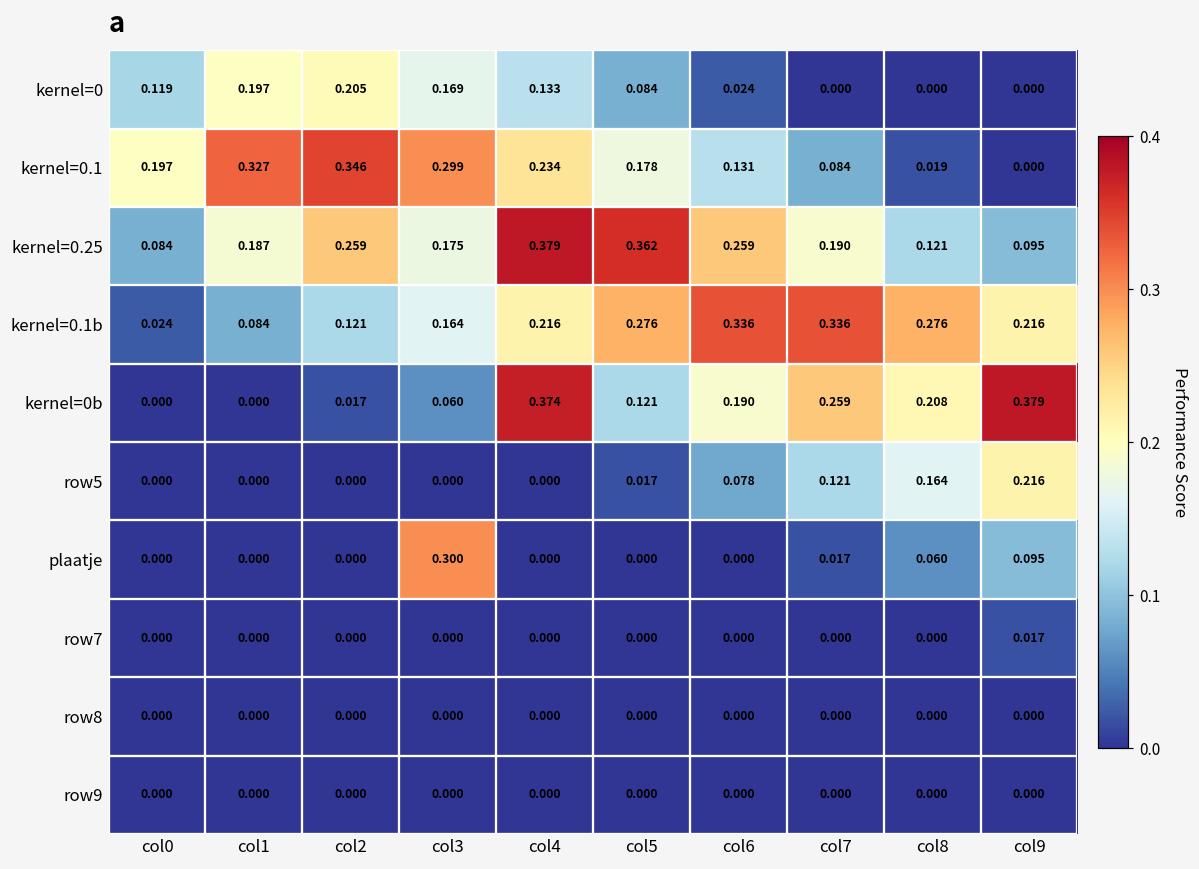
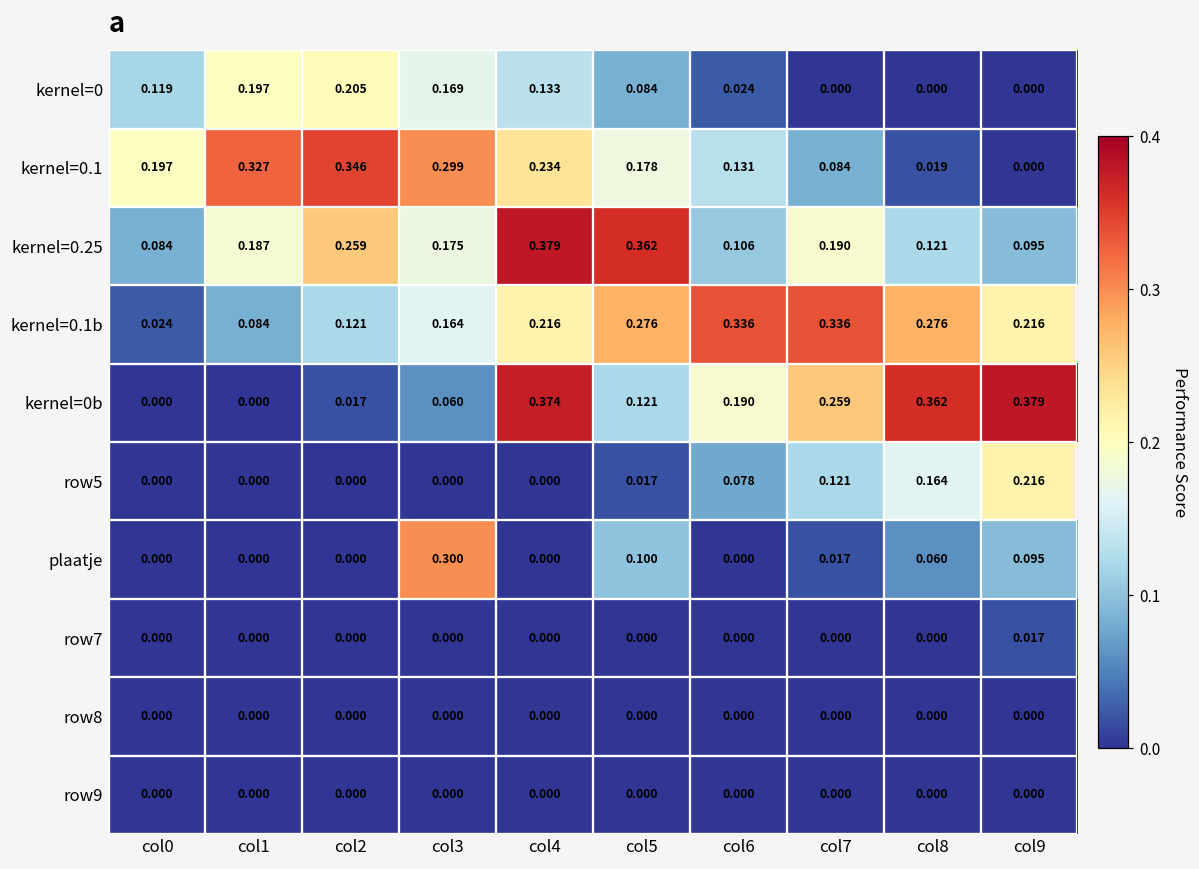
  {
    "kernel=0": {
      "col0": 0.119,
      "col1": 0.197,
      "col2": 0.205,
      "col3": 0.169,
      "col4": 0.133,
      "col5": 0.084,
      "col6": 0.024,
      "col7": 0.000,
      "col8": 0.000,
      "col9": 0.000
    },
    "kernel=0.1": {
      "col0": 0.197,
      "col1": 0.327,
      "col2": 0.346,
      "col3": 0.299,
      "col4": 0.234,
      "col5": 0.178,
      "col6": 0.131,
      "col7": 0.084,
      "col8": 0.019,
      "col9": 0.000
    },
    "kernel=0.25": {
      "col0": 0.084,
      "col1": 0.187,
      "col2": 0.259,
      "col3": 0.175,
      "col4": 0.379,
      "col5": 0.362,
-     "col6": 0.259,
+     "col6": 0.106,
      "col7": 0.190,
      "col8": 0.121,
      "col9": 0.095
    },
    "kernel=0.1b": {
      "col0": 0.024,
      "col1": 0.084,
      "col2": 0.121,
      "col3": 0.164,
      "col4": 0.216,
      "col5": 0.276,
      "col6": 0.336,
      "col7": 0.336,
      "col8": 0.276,
      "col9": 0.216
    },
    "kernel=0b": {
      "col0": 0.000,
      "col1": 0.000,
      "col2": 0.017,
      "col3": 0.060,
      "col4": 0.374,
      "col5": 0.121,
      "col6": 0.190,
      "col7": 0.259,
-     "col8": 0.208,
+     "col8": 0.362,
      "col9": 0.379
    },
    "row5": {
      "col0": 0.000,
      "col1": 0.000,
      "col2": 0.000,
      "col3": 0.000,
      "col4": 0.000,
      "col5": 0.017,
      "col6": 0.078,
      "col7": 0.121,
      "col8": 0.164,
      "col9": 0.216
    },
    "plaatje": {
      "col0": 0.000,
      "col1": 0.000,
      "col2": 0.000,
      "col3": 0.300,
      "col4": 0.000,
-     "col5": 0.000,
+     "col5": 0.100,
      "col6": 0.000,
      "col7": 0.017,
      "col8": 0.060,
      "col9": 0.095
    },
    "row7": {
      "col0": 0.000,
      "col1": 0.000,
      "col2": 0.000,
      "col3": 0.000,
      "col4": 0.000,
      "col5": 0.000,
      "col6": 0.000,
      "col7": 0.000,
      "col8": 0.000,
      "col9": 0.017
    },
    "row8": {
      "col0": 0.000,
      "col1": 0.000,
      "col2": 0.000,
      "col3": 0.000,
      "col4": 0.000,
      "col5": 0.000,
      "col6": 0.000,
      "col7": 0.000,
      "col8": 0.000,
      "col9": 0.000
    },
    "row9": {
      "col0": 0.000,
      "col1": 0.000,
      "col2": 0.000,
      "col3": 0.000,
      "col4": 0.000,
      "col5": 0.000,
      "col6": 0.000,
      "col7": 0.000,
      "col8": 0.000,
      "col9": 0.000
    }
  }
